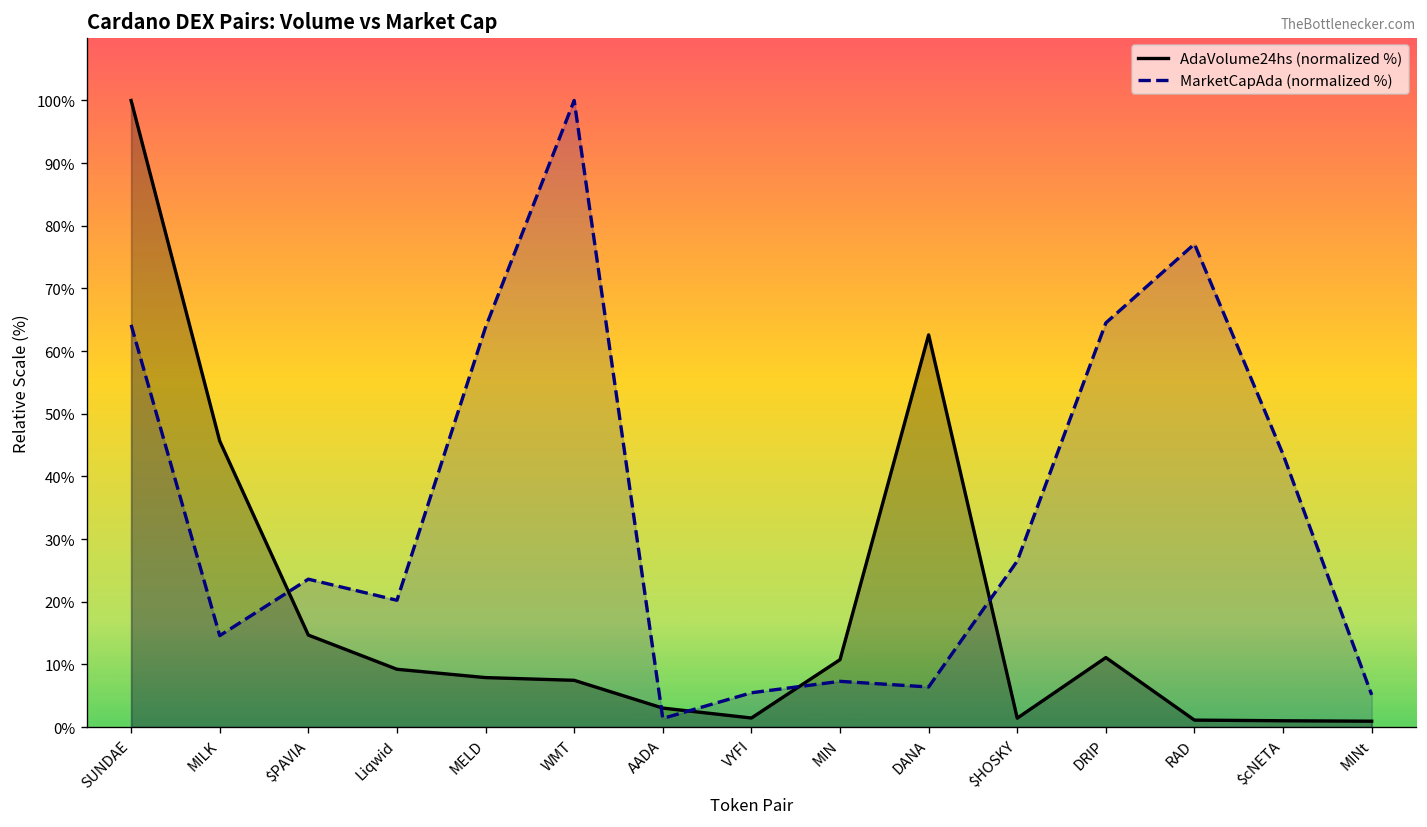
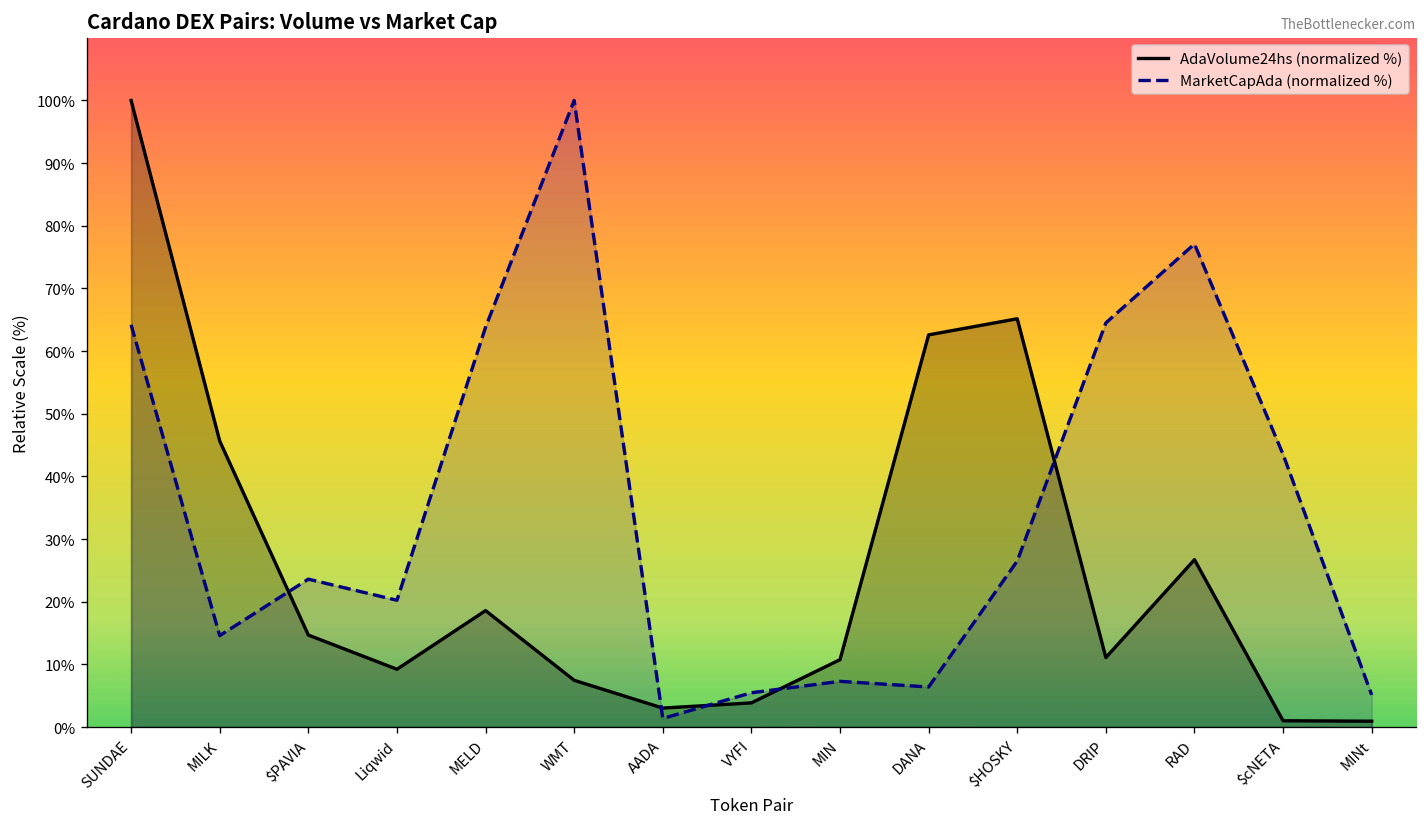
  {
    "AdaVolume24hs (normalized %)": {
      "SUNDAE": "100%",
      "MILK": "46%",
      "$PAVIA": "15%",
      "Liqwid": "9%",
-     "MELD": "8%",
+     "MELD": "19%",
      "WMT": "7%",
      "AADA": "3%",
-     "VYFI": "1%",
+     "VYFI": "4%",
      "MIN": "11%",
      "DANA": "63%",
-     "$HOSKY": "1%",
+     "$HOSKY": "65%",
      "DRIP": "11%",
-     "RAD": "1%",
+     "RAD": "27%",
      "$cNETA": "1%",
      "MINt": "1%"
    },
    "MarketCapAda (normalized %)": {
      "SUNDAE": "64%",
      "MILK": "15%",
      "$PAVIA": "24%",
      "Liqwid": "20%",
      "MELD": "64%",
      "WMT": "100%",
      "AADA": "1%",
      "VYFI": "5%",
      "MIN": "7%",
      "DANA": "6%",
      "$HOSKY": "27%",
      "DRIP": "65%",
      "RAD": "77%",
      "$cNETA": "44%",
      "MINt": "5%"
    }
  }
